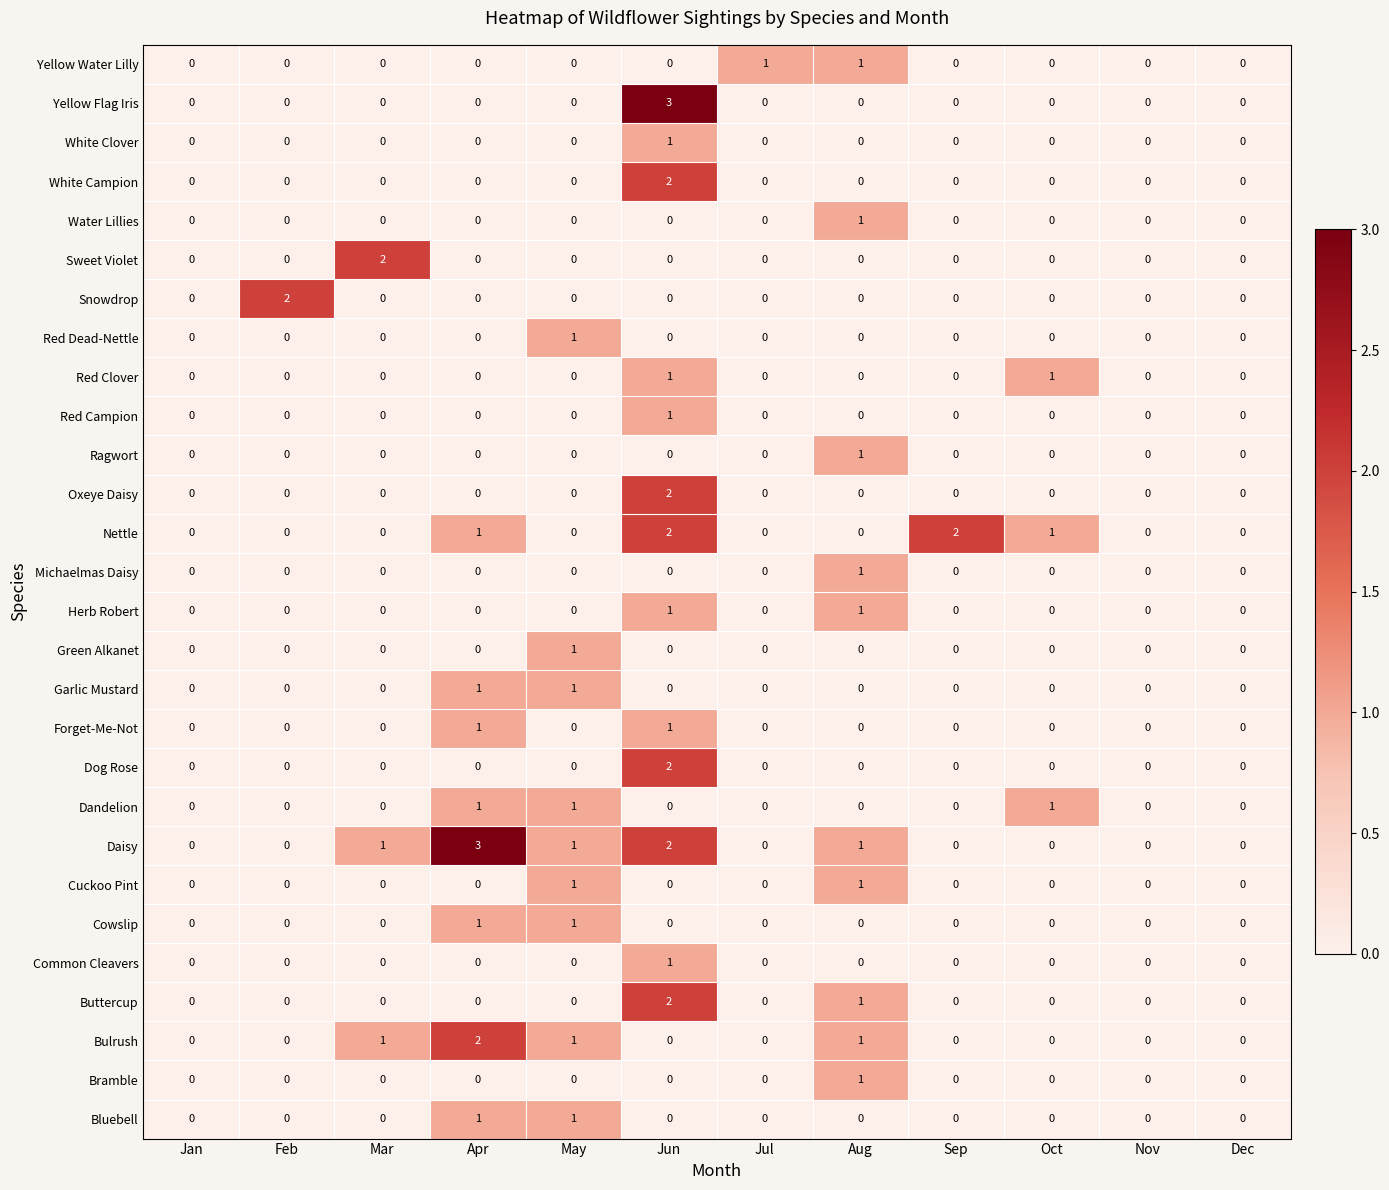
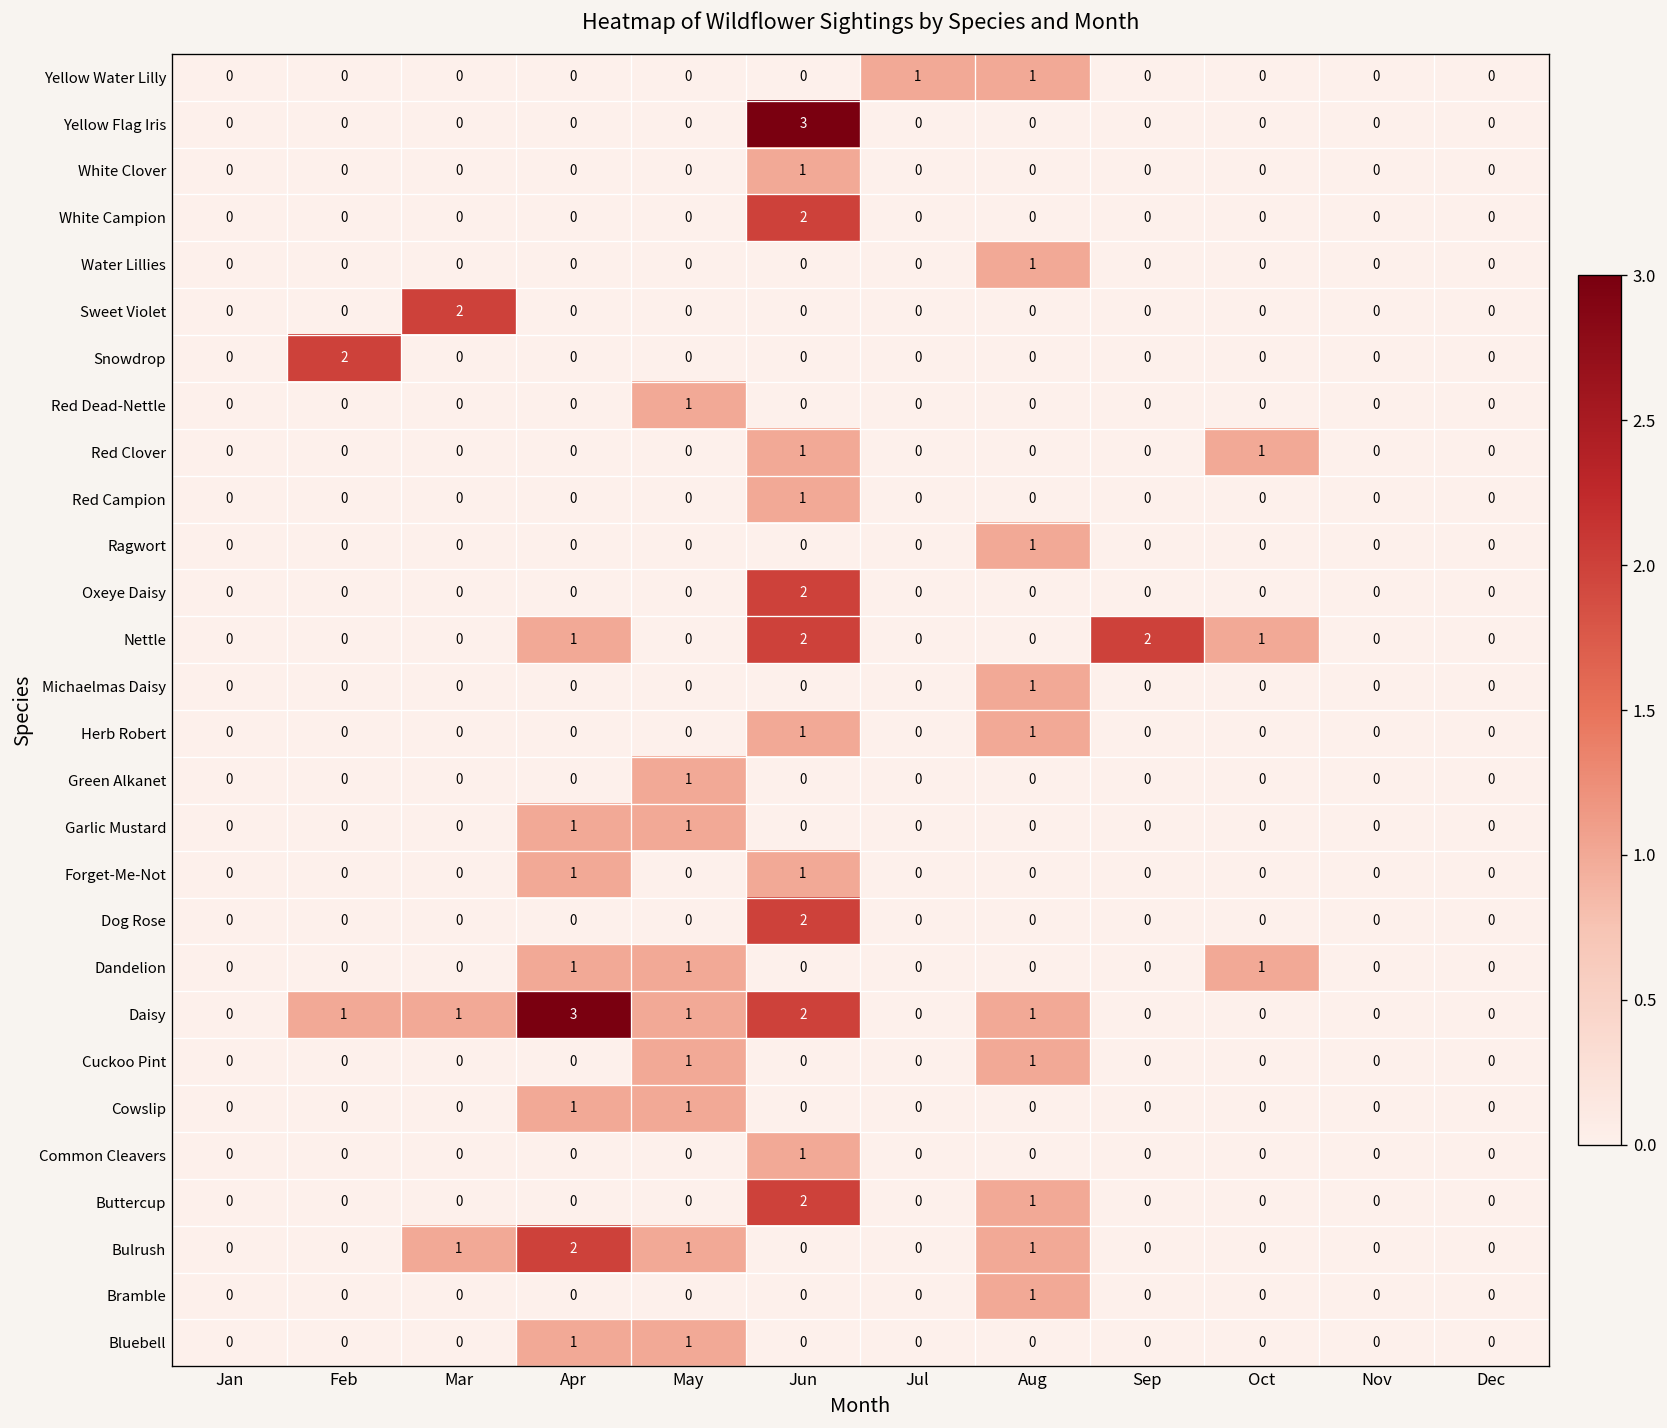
  {
    "Daisy": {
      "Jan": 0,
-     "Feb": 0,
+     "Feb": 1,
      "Mar": 1,
      "Apr": 3,
      "May": 1,
      "Jun": 2,
      "Jul": 0,
      "Aug": 1,
      "Sep": 0,
      "Oct": 0,
      "Nov": 0,
      "Dec": 0
    }
  }
